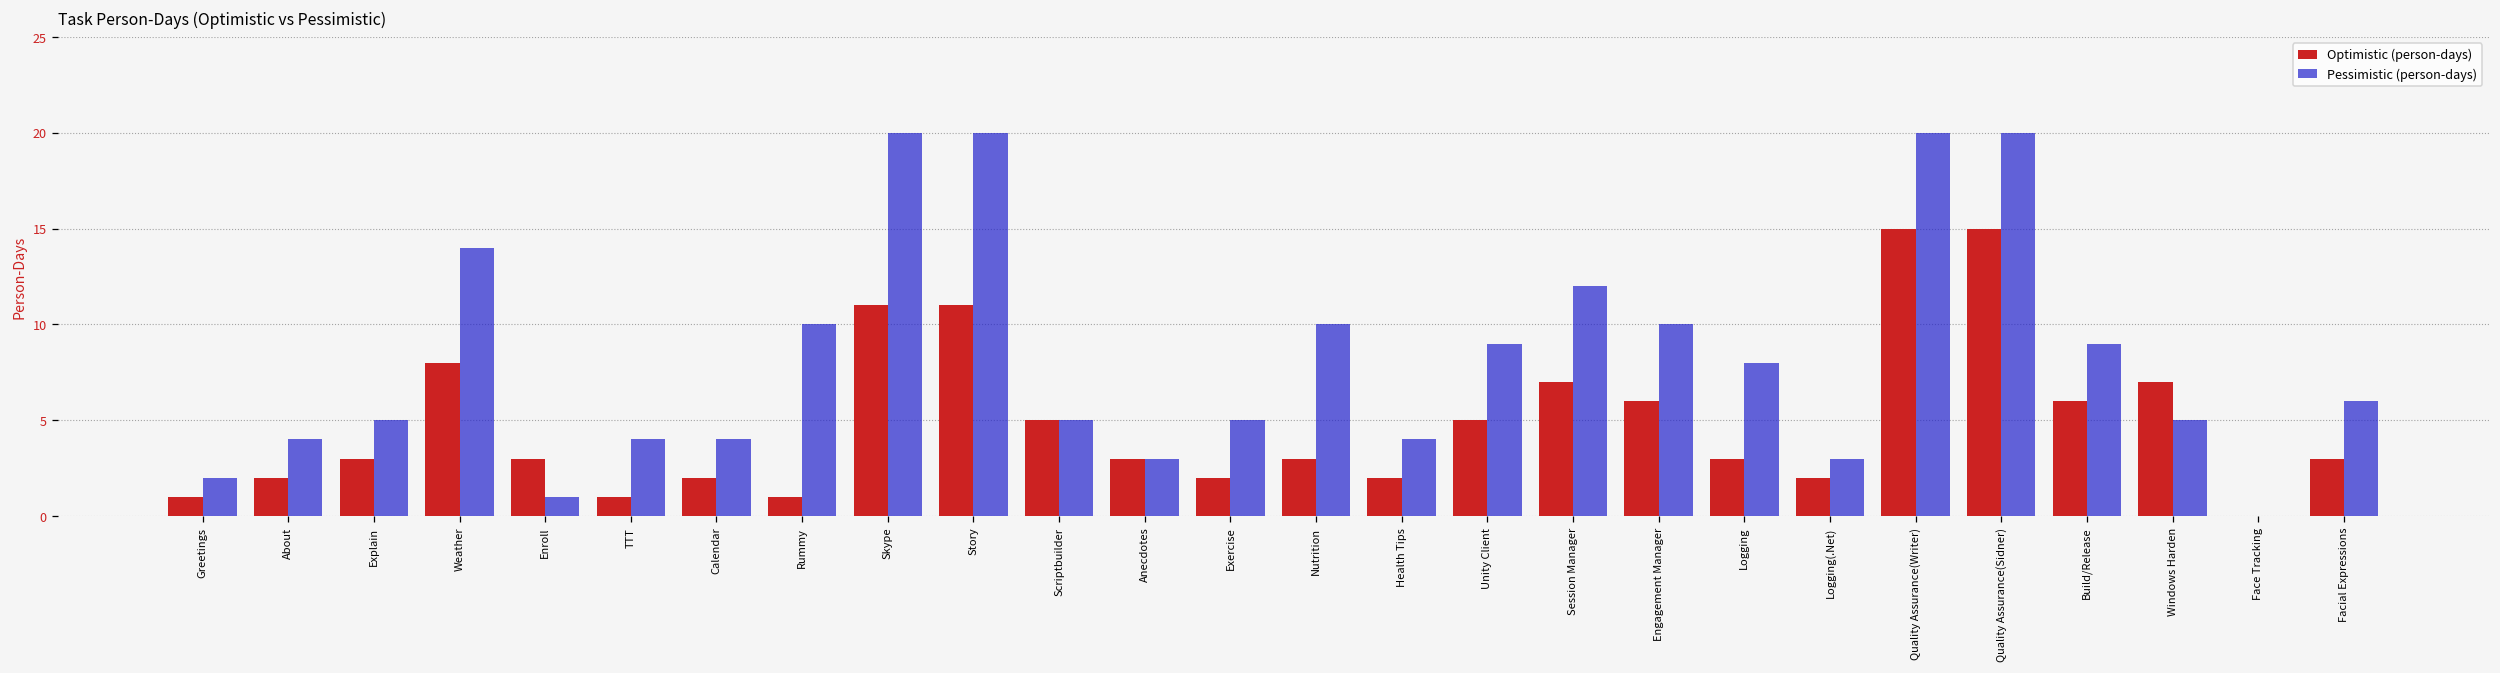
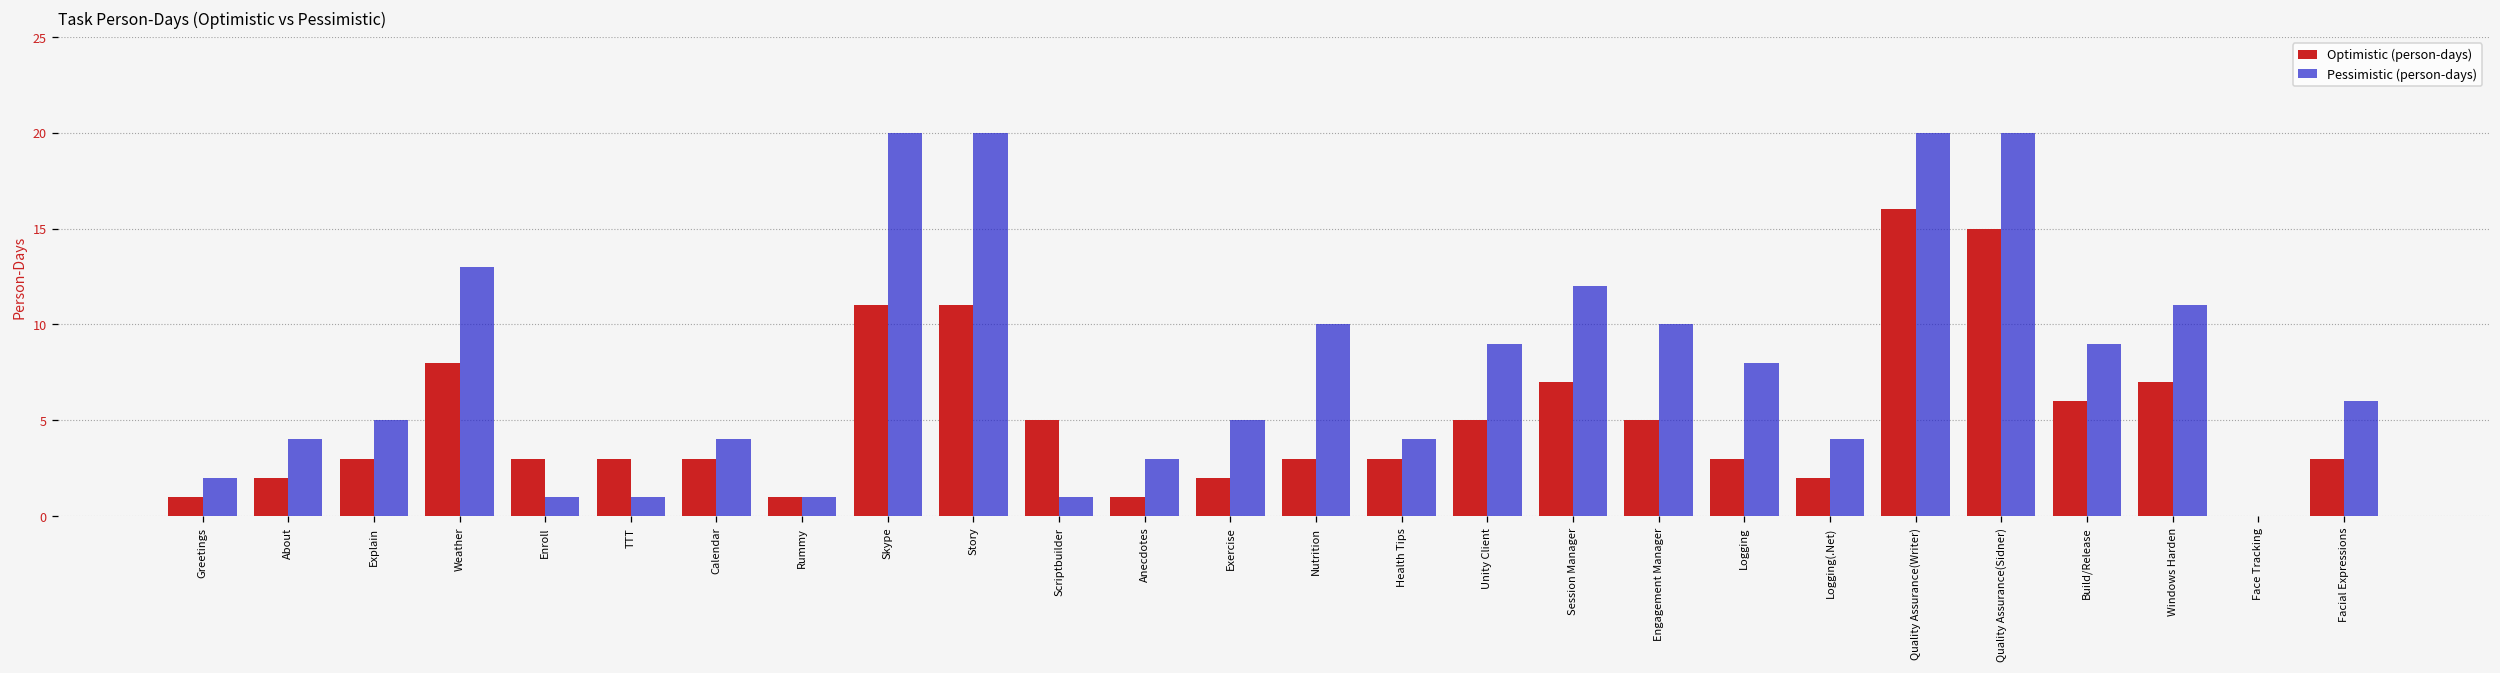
  {
    "Optimistic (person-days)": {
      "Greetings": 1,
      "About": 2,
      "Explain": 3,
      "Weather": 8,
      "Enroll": 3,
-     "TTT": 1,
-     "Calendar": 2,
+     "TTT": 3,
+     "Calendar": 3,
      "Rummy": 1,
      "Skype": 11,
      "Story": 11,
      "Scriptbuilder": 5,
-     "Anecdotes": 3,
+     "Anecdotes": 1,
      "Exercise": 2,
      "Nutrition": 3,
-     "Health Tips": 2,
+     "Health Tips": 3,
      "Unity Client": 5,
      "Session Manager": 7,
-     "Engagement Manager": 6,
+     "Engagement Manager": 5,
      "Logging": 3,
      "Logging(.Net)": 2,
-     "Quality Assurance(Writer)": 15,
+     "Quality Assurance(Writer)": 16,
      "Quality Assurance(Sidner)": 15,
      "Build/Release": 6,
      "Windows Harden": 7,
      "Face Tracking": 0,
      "Facial Expressions": 3
    },
    "Pessimistic (person-days)": {
      "Greetings": 2,
      "About": 4,
      "Explain": 5,
-     "Weather": 14,
+     "Weather": 13,
      "Enroll": 1,
-     "TTT": 4,
+     "TTT": 1,
      "Calendar": 4,
-     "Rummy": 10,
+     "Rummy": 1,
      "Skype": 20,
      "Story": 20,
-     "Scriptbuilder": 5,
+     "Scriptbuilder": 1,
      "Anecdotes": 3,
      "Exercise": 5,
      "Nutrition": 10,
      "Health Tips": 4,
      "Unity Client": 9,
      "Session Manager": 12,
      "Engagement Manager": 10,
      "Logging": 8,
-     "Logging(.Net)": 3,
+     "Logging(.Net)": 4,
      "Quality Assurance(Writer)": 20,
      "Quality Assurance(Sidner)": 20,
      "Build/Release": 9,
-     "Windows Harden": 5,
+     "Windows Harden": 11,
      "Face Tracking": 0,
      "Facial Expressions": 6
    }
  }
